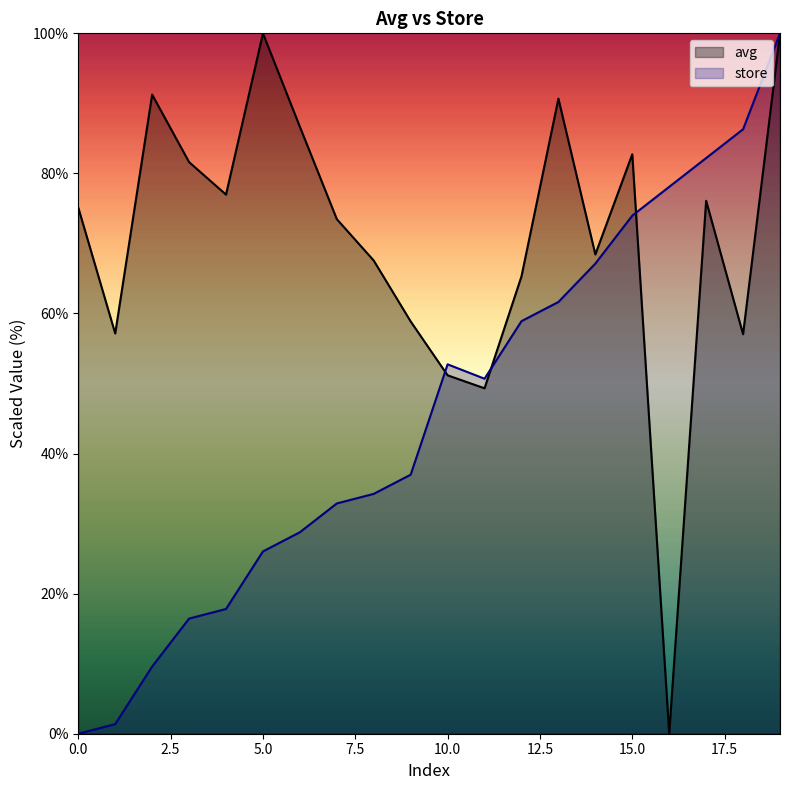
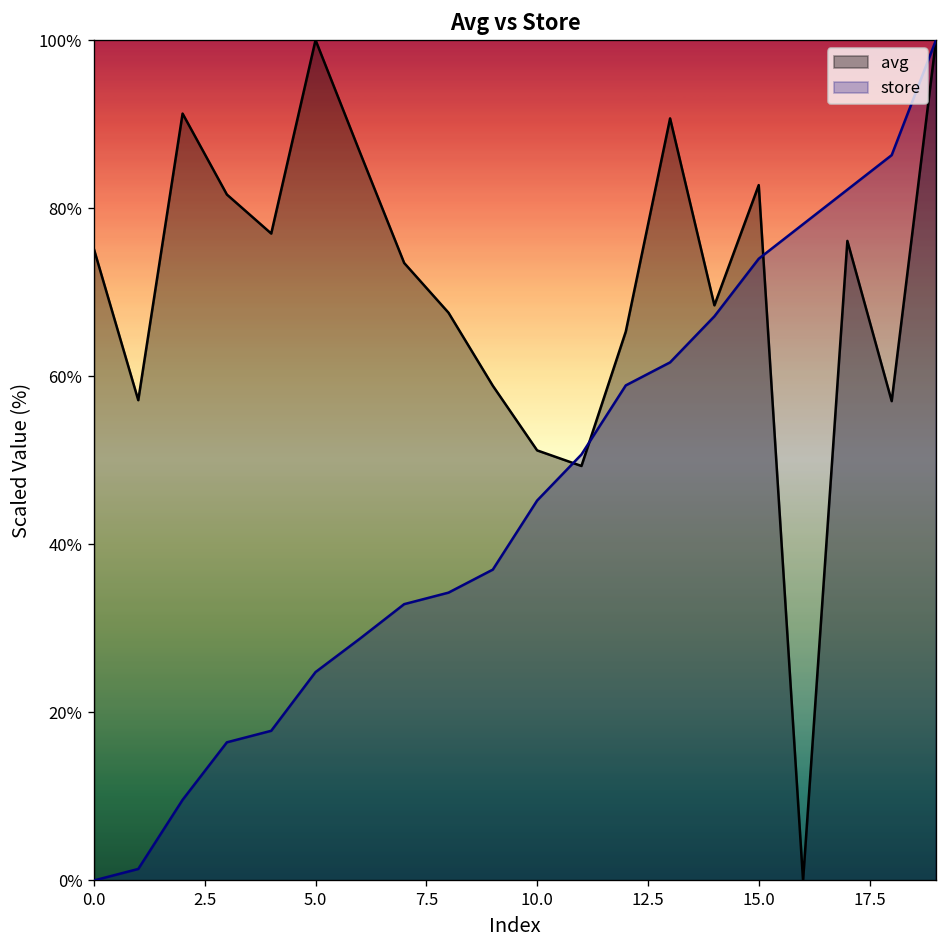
  {
    "avg": {
      "0.0": "75%",
      "5.0": "100%",
      "10.0": "51%",
      "15.0": "83%"
    },
    "store": {
      "0.0": "0%",
-     "5.0": "26%",
-     "10.0": "53%",
+     "5.0": "25%",
+     "10.0": "45%",
      "15.0": "74%"
    }
  }
